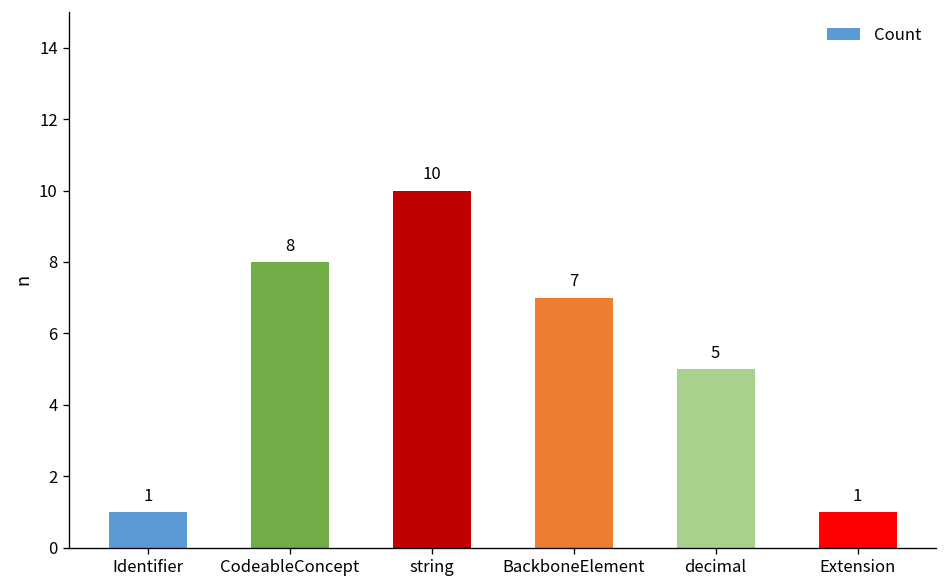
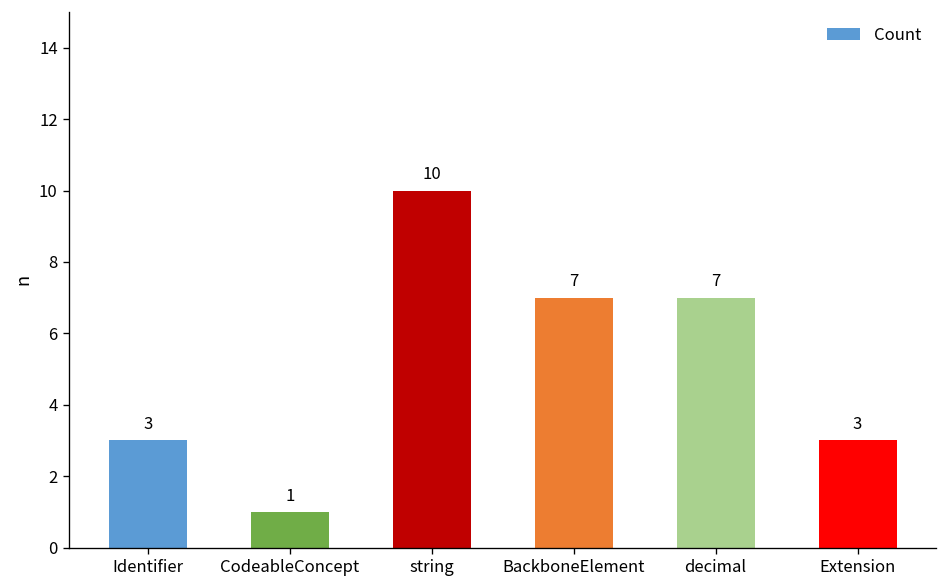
  {
-   "Identifier": 1,
-   "CodeableConcept": 8,
+   "Identifier": 3,
+   "CodeableConcept": 1,
    "string": 10,
    "BackboneElement": 7,
-   "decimal": 5,
-   "Extension": 1
+   "decimal": 7,
+   "Extension": 3
  }
